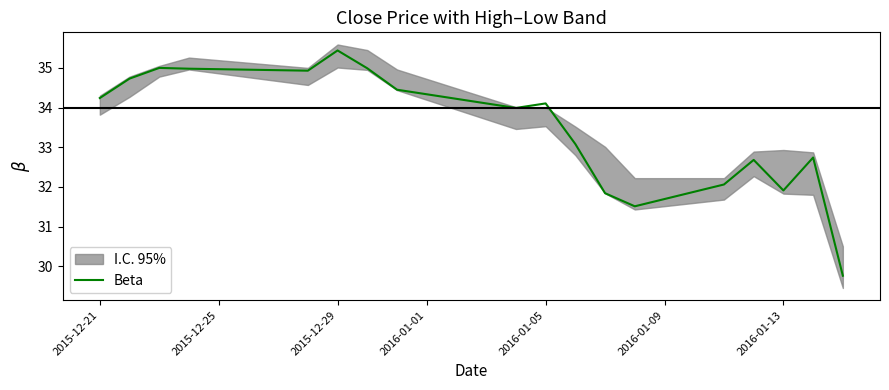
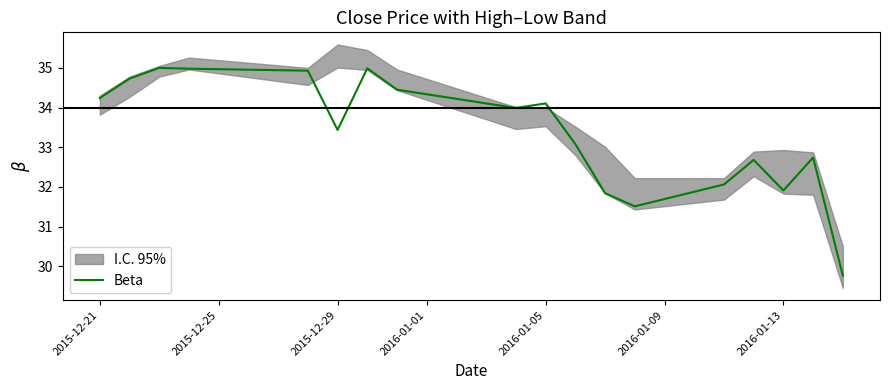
  {
    "Beta": {
-     "2015-12-29": 35.4,
+     "2015-12-29": 33.4,
      "2016-01-05": 34.1,
      "2016-01-13": 31.9
    }
  }
